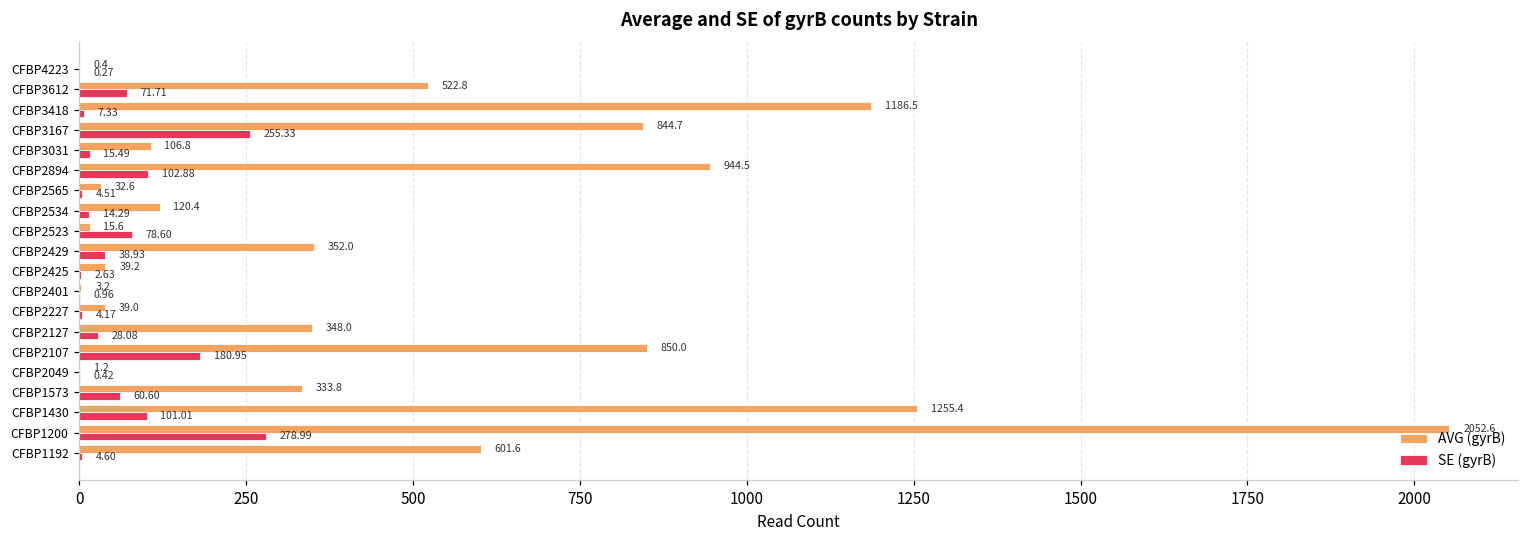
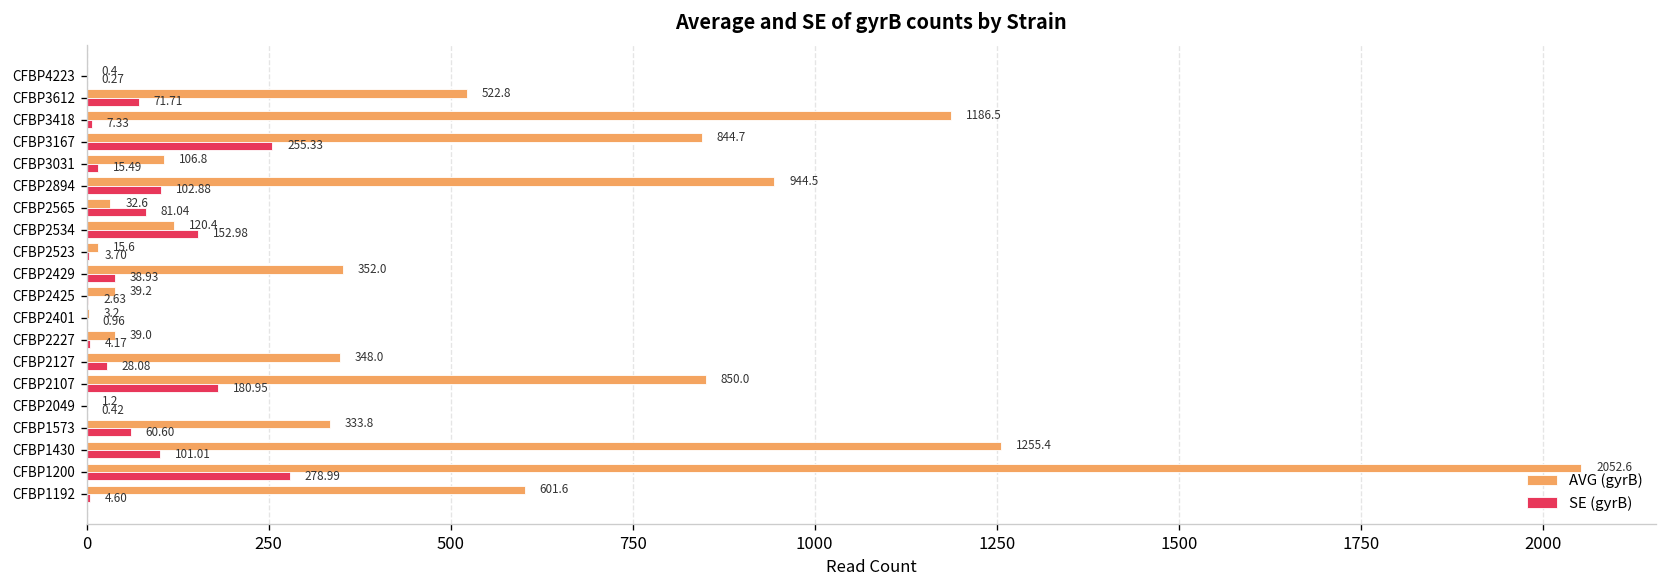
  {
    "AVG (gyrB)": {
      "CFBP3612": 522.8,
      "CFBP3418": 1186.5,
      "CFBP3167": 844.7,
      "CFBP3031": 106.8,
      "CFBP2894": 944.5,
      "CFBP2565": 32.6,
      "CFBP2534": 120.4,
      "CFBP2523": 15.6,
      "CFBP2429": 352.0,
      "CFBP2425": 39.2,
      "CFBP2227": 39.0,
      "CFBP2127": 348.0,
      "CFBP2107": 850.0,
      "CFBP1573": 333.8,
      "CFBP1430": 1255.4,
      "CFBP1200": 2052.6,
      "CFBP1192": 601.6
    },
    "SE (gyrB)": {
      "CFBP3612": 71.71,
      "CFBP3418": 7.33,
      "CFBP3167": 255.33,
      "CFBP3031": 15.49,
      "CFBP2894": 102.88,
-     "CFBP2565": 4.51,
-     "CFBP2534": 14.29,
-     "CFBP2523": 78.60,
+     "CFBP2565": 81.04,
+     "CFBP2534": 152.98,
+     "CFBP2523": 3.70,
      "CFBP2429": 38.93,
      "CFBP2425": 2.63,
      "CFBP2227": 4.17,
      "CFBP2127": 28.08,
      "CFBP2107": 180.95,
      "CFBP1573": 60.60,
      "CFBP1430": 101.01,
      "CFBP1200": 278.99,
      "CFBP1192": 4.60
    }
  }
